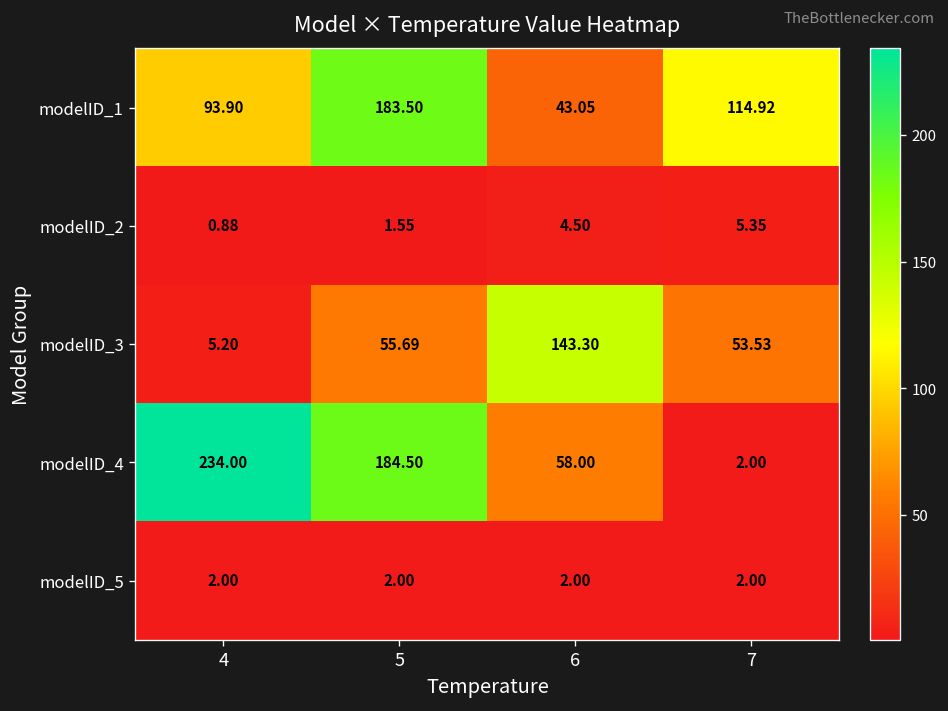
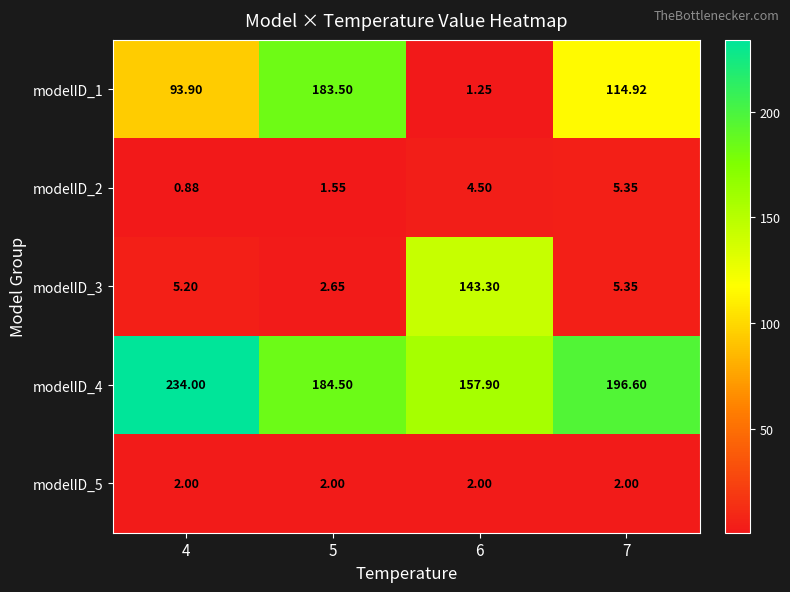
  {
    "modelID_1": {
      "4": 93.90,
      "5": 183.50,
-     "6": 43.05,
+     "6": 1.25,
      "7": 114.92
    },
    "modelID_2": {
      "4": 0.88,
      "5": 1.55,
      "6": 4.50,
      "7": 5.35
    },
    "modelID_3": {
      "4": 5.20,
-     "5": 55.69,
+     "5": 2.65,
      "6": 143.30,
-     "7": 53.53
+     "7": 5.35
    },
    "modelID_4": {
      "4": 234.00,
      "5": 184.50,
-     "6": 58.00,
-     "7": 2.00
+     "6": 157.90,
+     "7": 196.60
    },
    "modelID_5": {
      "4": 2.00,
      "5": 2.00,
      "6": 2.00,
      "7": 2.00
    }
  }
